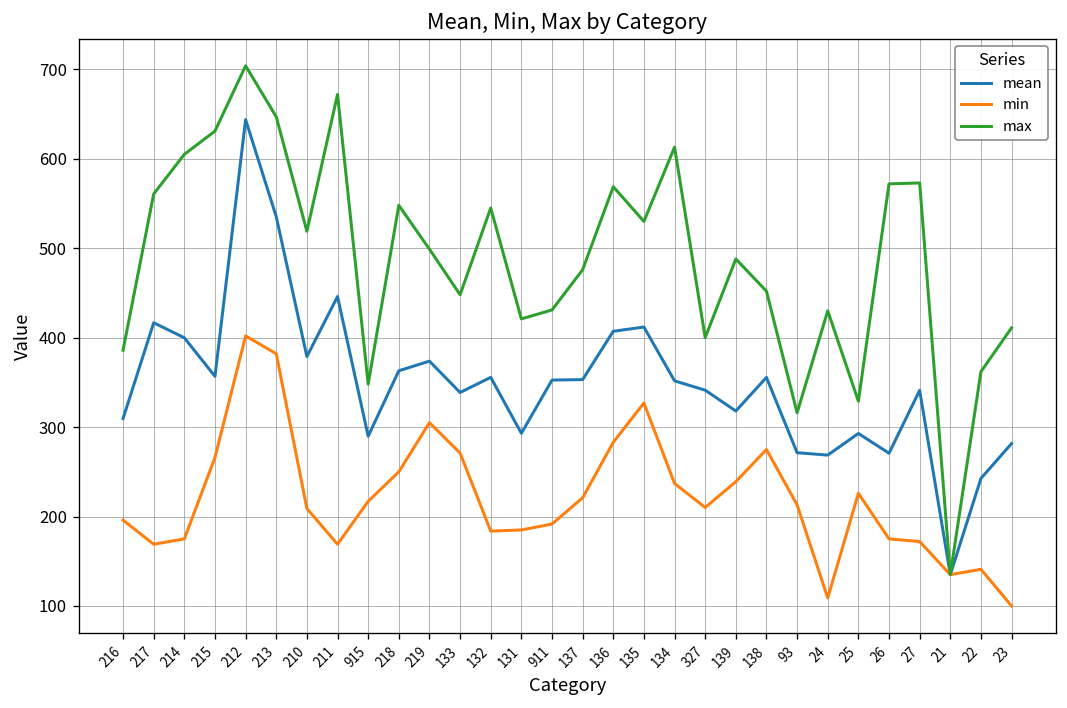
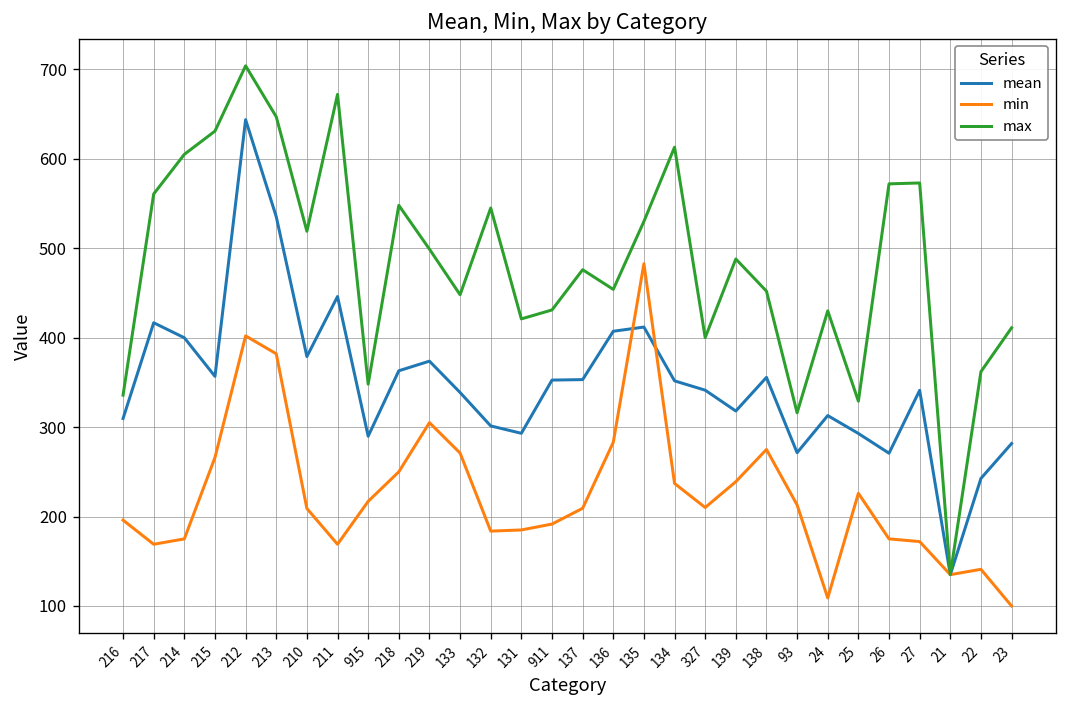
  {
    "mean": {
      "216": 310,
      "217": 420,
      "214": 400,
      "215": 360,
      "212": 640,
      "213": 540,
      "210": 380,
      "211": 450,
      "915": 290,
      "218": 360,
      "219": 370,
      "133": 340,
-     "132": 360,
+     "132": 300,
      "131": 290,
      "911": 350,
      "137": 350,
      "136": 410,
      "135": 410,
      "134": 350,
      "327": 340,
      "139": 320,
      "138": 360,
      "93": 270,
-     "24": 270,
+     "24": 310,
      "25": 290,
      "26": 270,
      "27": 340,
      "22": 240,
      "23": 280
    },
    "min": {
      "216": 200,
      "217": 170,
      "214": 180,
      "215": 270,
      "212": 400,
      "213": 380,
      "210": 210,
      "211": 170,
      "915": 220,
      "218": 250,
      "219": 310,
      "133": 270,
      "132": 180,
      "131": 190,
      "911": 190,
-     "137": 220,
+     "137": 210,
      "136": 280,
-     "135": 330,
+     "135": 480,
      "134": 240,
      "327": 210,
      "139": 240,
      "138": 280,
      "93": 210,
      "24": 110,
      "25": 230,
      "26": 180,
      "27": 170,
      "22": 140,
      "23": 100
    },
    "max": {
-     "216": 390,
+     "216": 340,
      "217": 560,
      "214": 610,
      "215": 630,
      "212": 700,
      "213": 650,
      "210": 520,
      "211": 670,
      "915": 350,
      "218": 550,
      "219": 500,
      "133": 450,
      "132": 550,
      "131": 420,
      "911": 430,
      "137": 480,
-     "136": 570,
+     "136": 450,
      "135": 530,
      "134": 610,
      "327": 400,
      "139": 490,
      "138": 450,
      "93": 320,
      "24": 430,
      "25": 330,
      "26": 570,
      "27": 570,
      "22": 360,
      "23": 410
    }
  }
